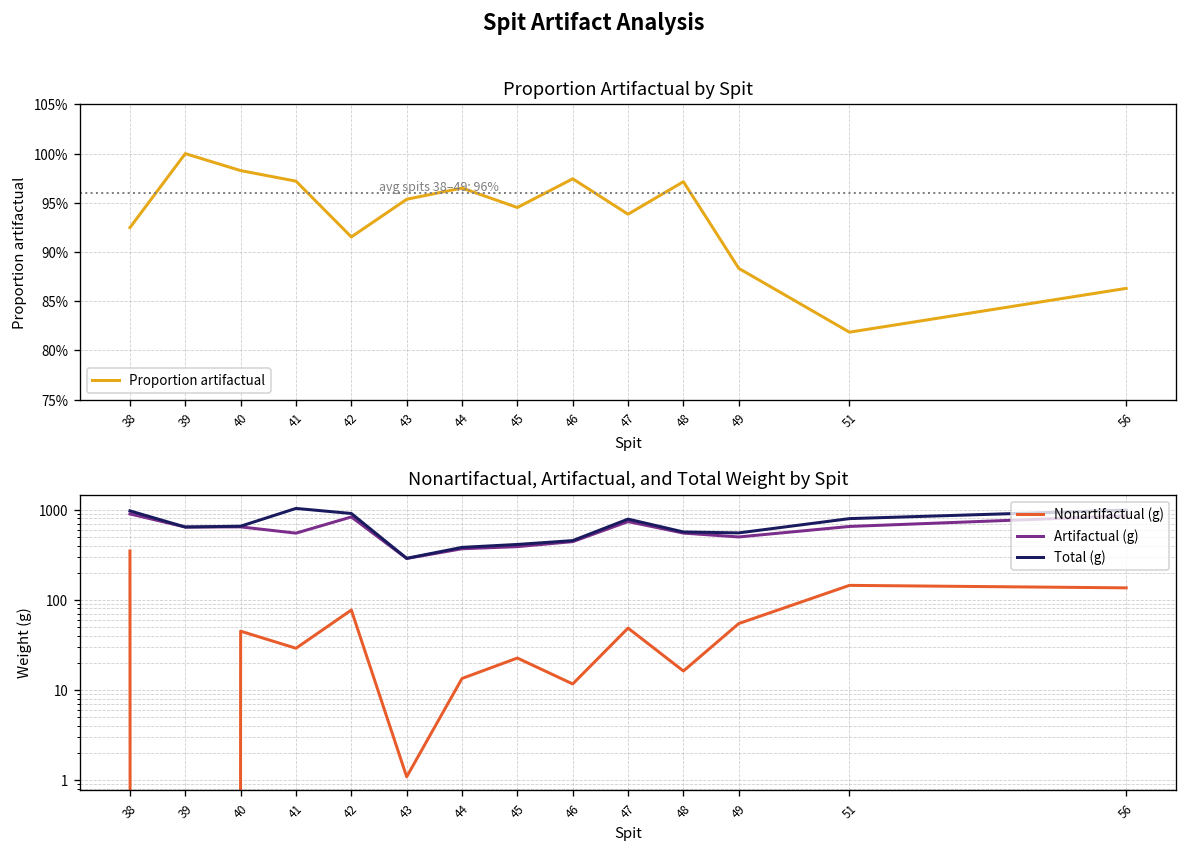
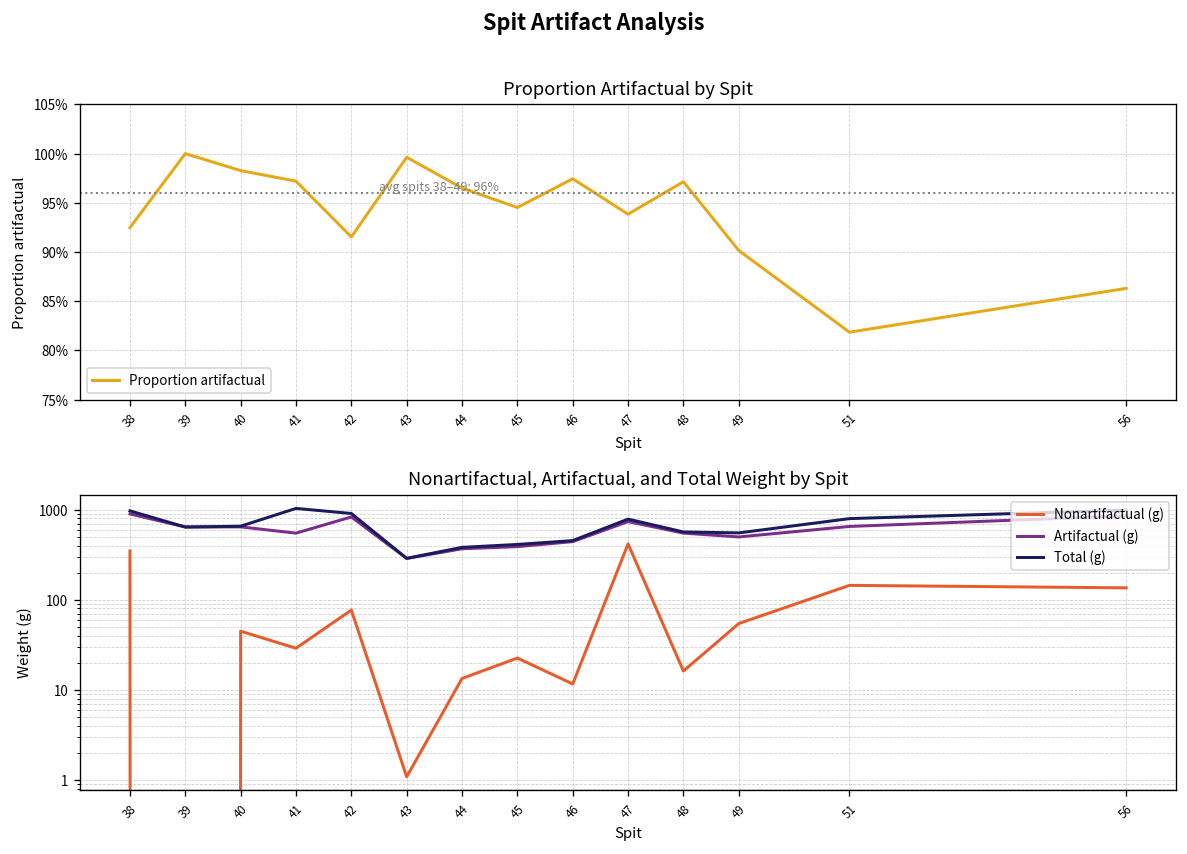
  {
    "Proportion Artifactual by Spit": {
      "38": "92%",
      "39": "100%",
      "40": "98%",
      "41": "97%",
      "42": "92%",
-     "43": "95%",
+     "43": "100%",
      "45": "95%",
      "46": "97%",
      "47": "94%",
      "48": "97%",
-     "49": "88%",
+     "49": "90%",
      "51": "82%",
      "56": "86%"
    },
    "Nonartifactual, Artifactual, and Total Weight by Spit": {
      "Nonartifactual (g)": {
        "38": "300",
        "40": "40",
        "41": "29",
        "42": "80",
        "43": "1",
        "44": "13",
        "45": "23",
        "46": "12",
-       "47": "50",
+       "47": "400",
        "48": "16",
        "49": "50",
        "51": "140",
        "56": "140"
      },
      "Artifactual (g)": {
        "41": "500",
        "42": "800",
        "49": "500",
        "51": "700"
      },
      "Total (g)": {
        "41": "1000",
        "42": "900",
        "49": "600",
        "51": "800"
      }
    }
  }
